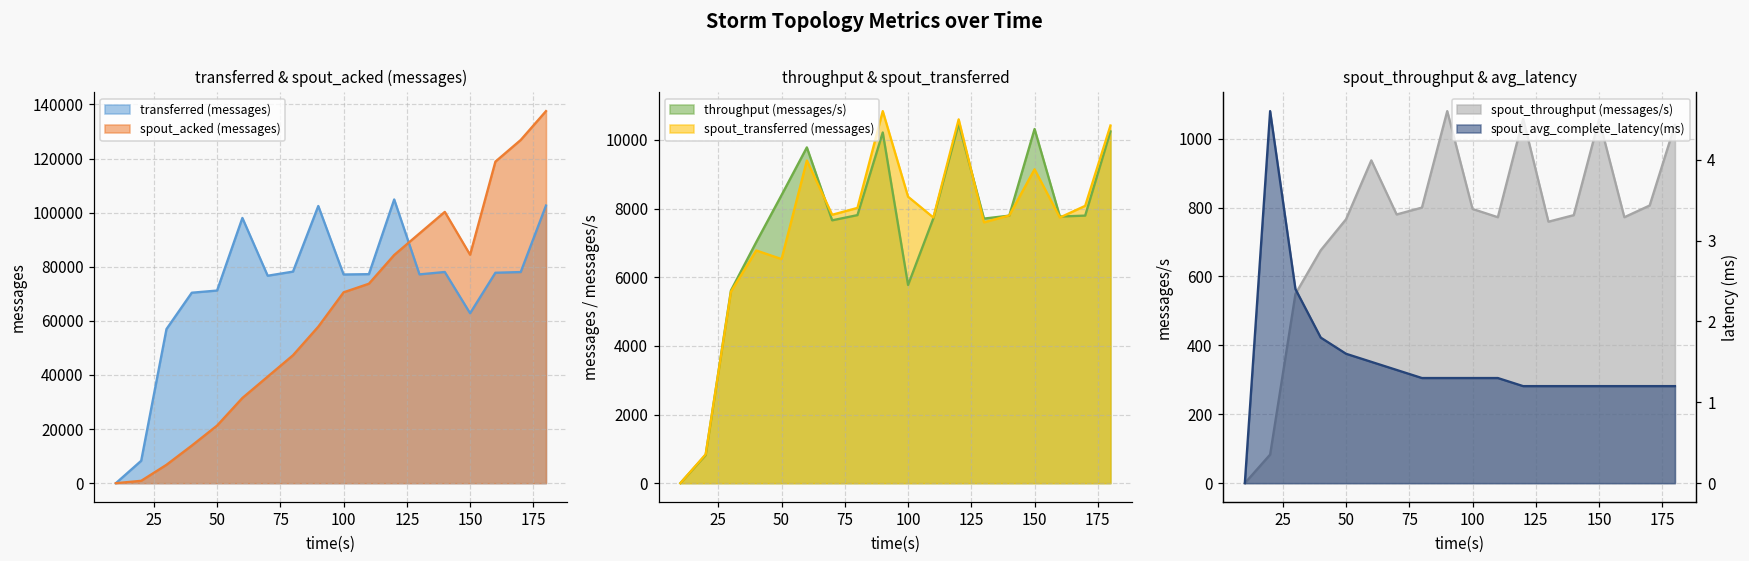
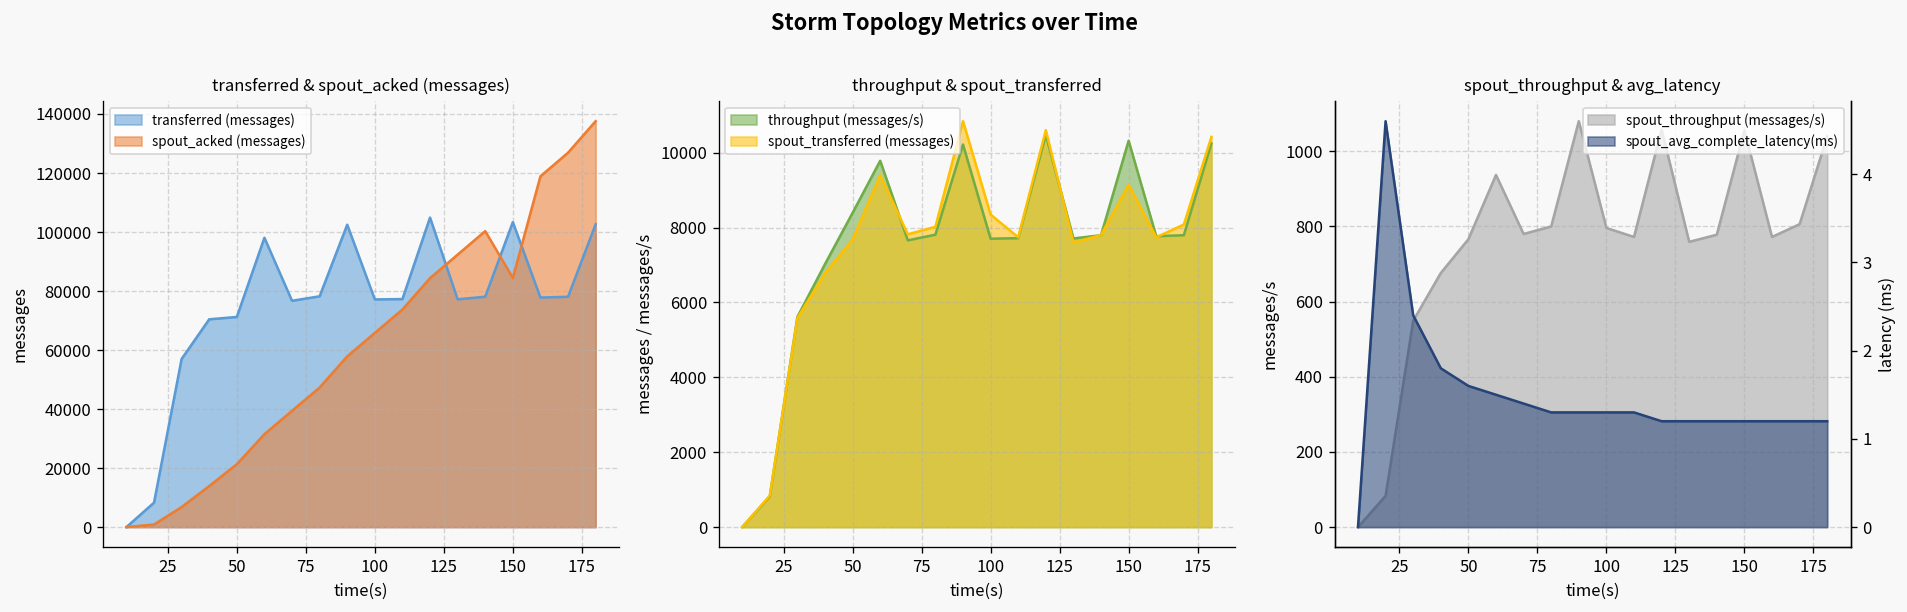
  {
    "transferred & spout_acked (messages)": {
      "transferred (messages)": {
        "50": 71000,
        "100": 77000,
-       "150": 63000
+       "150": 103000
      },
      "spout_acked (messages)": {
        "50": 21000,
-       "100": 71000,
+       "100": 66000,
        "150": 84000
      }
    },
    "throughput & spout_transferred": {
      "throughput (messages/s)": {
        "50": 8400,
-       "100": 5800,
+       "100": 7700,
        "150": 10300
      },
      "spout_transferred (messages)": {
-       "50": 6500,
+       "50": 7700,
        "100": 8300,
        "150": 9100
      }
    }
  }
